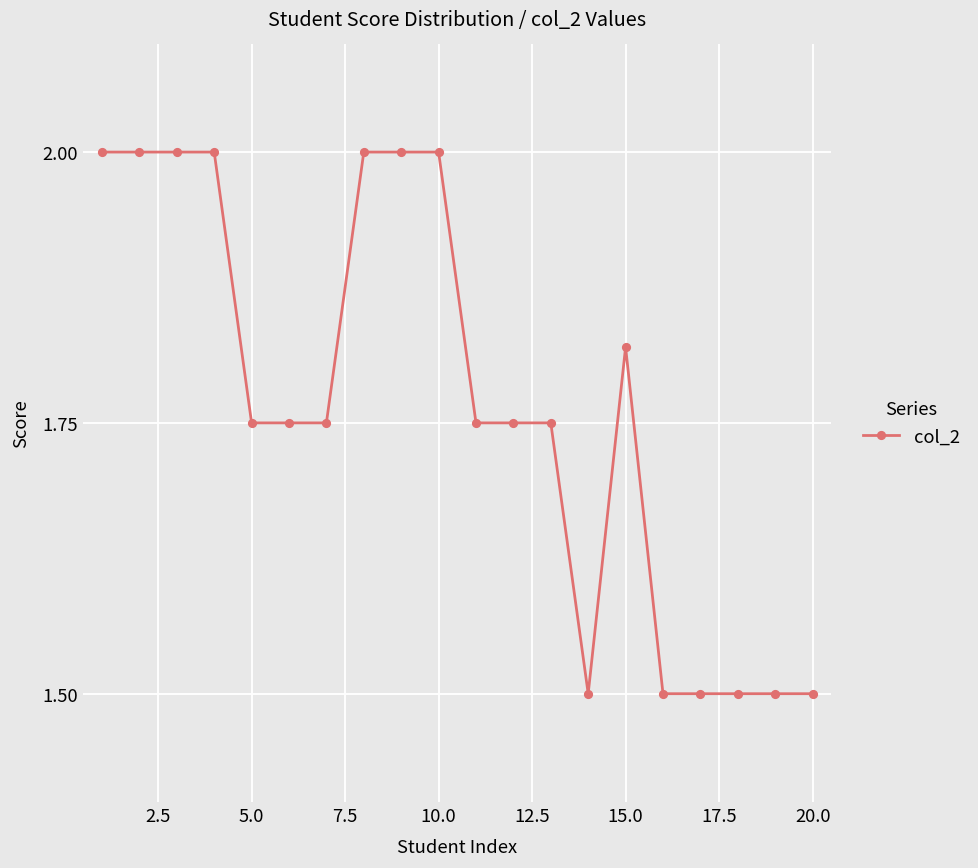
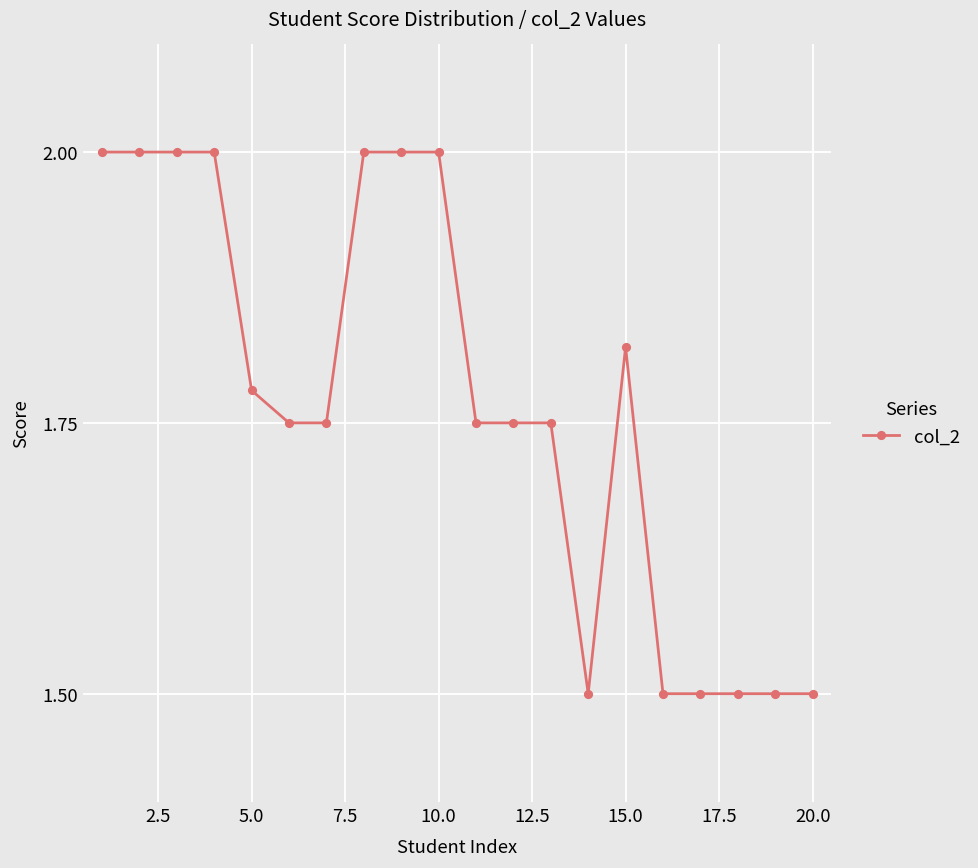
  {
-   "5.0": 1.75,
+   "5.0": 1.78,
    "10.0": 2.00,
    "15.0": 1.82,
    "20.0": 1.50
  }
